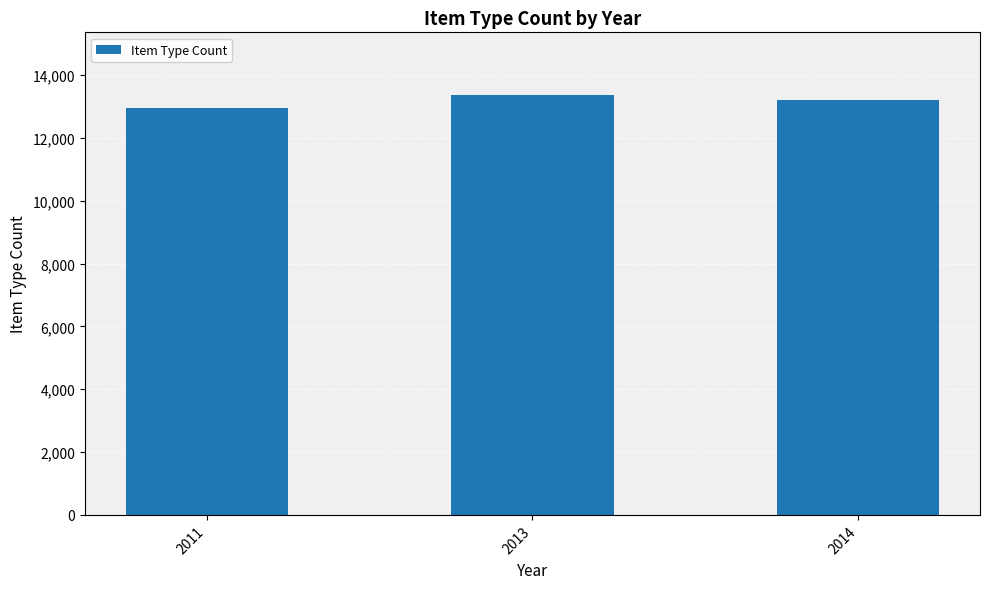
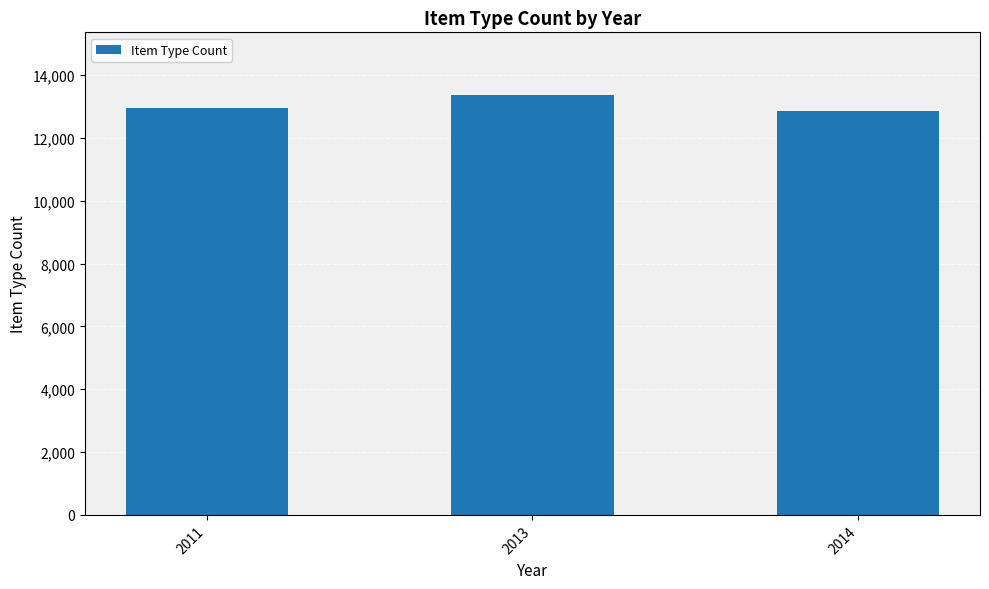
  {
    "2011": "12,900",
    "2013": "13,400",
-   "2014": "13,200"
+   "2014": "12,900"
  }
